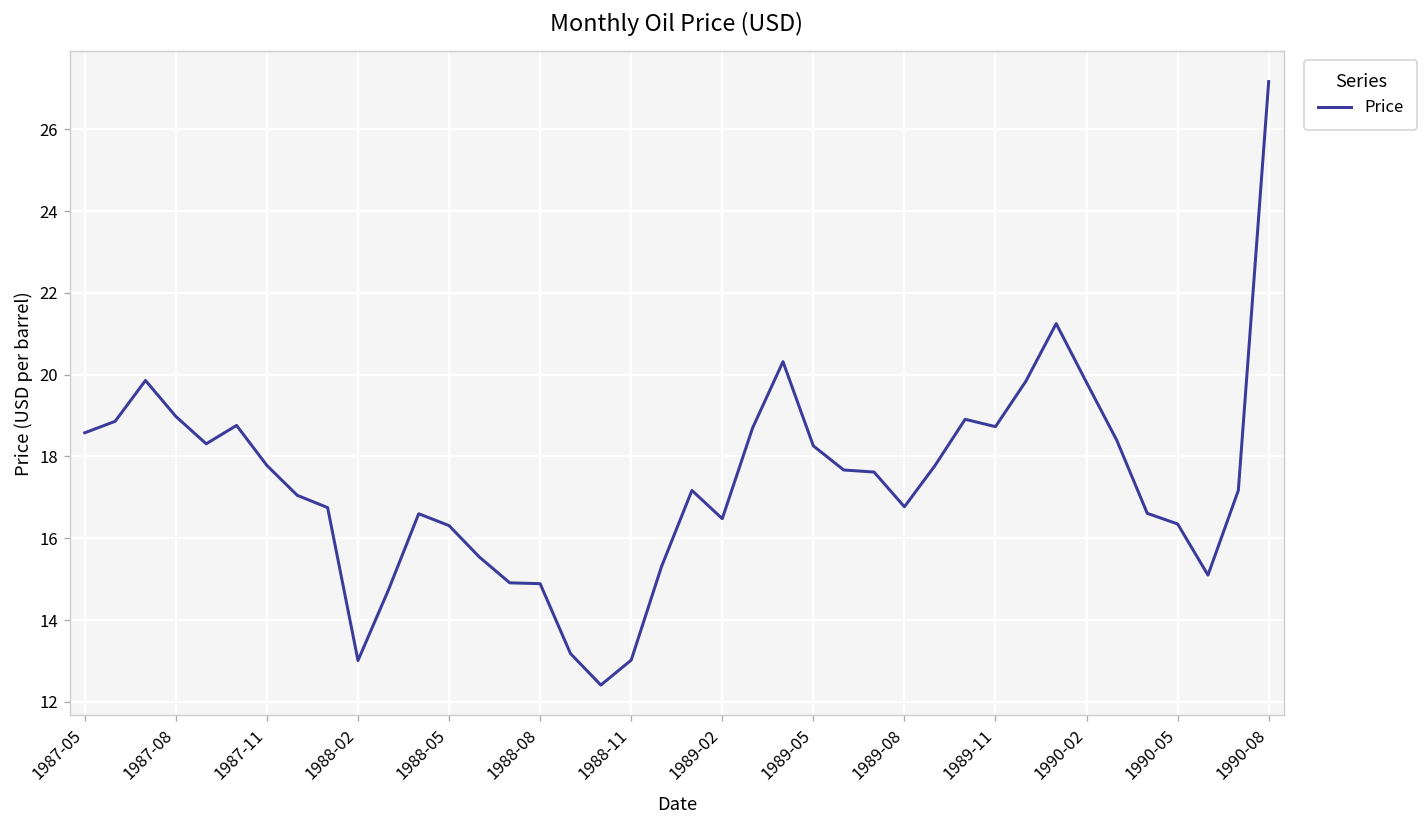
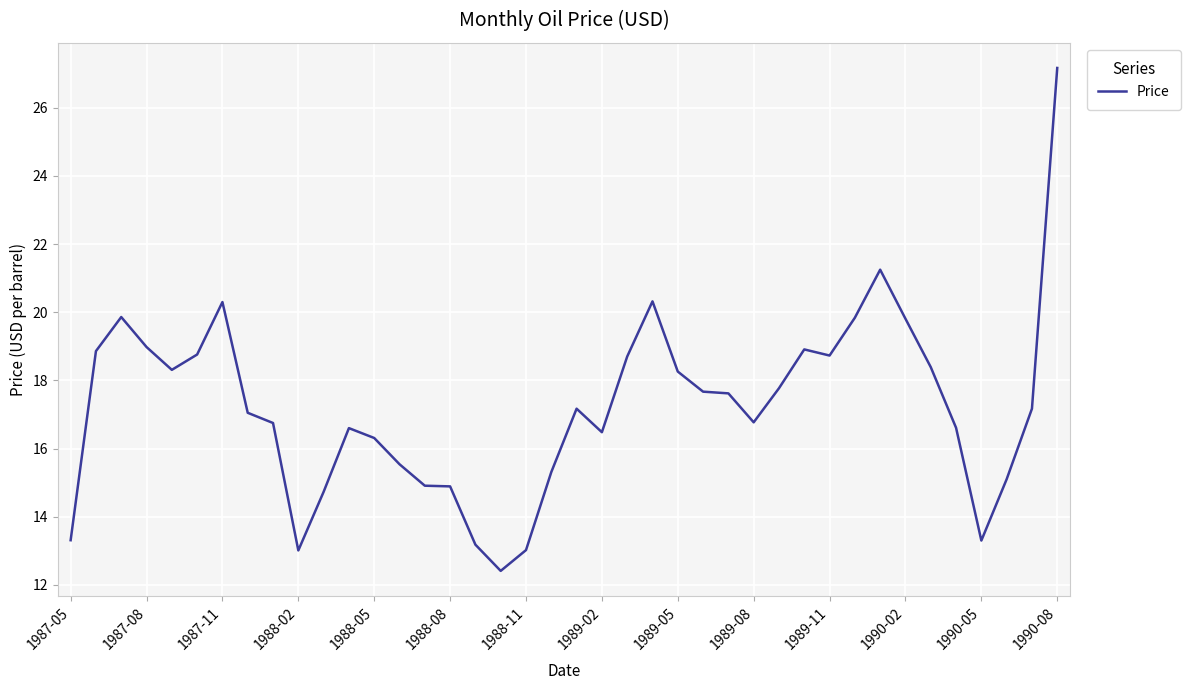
  {
-   "1987-05": 18.6,
+   "1987-05": 13.3,
    "1987-08": 19.0,
-   "1987-11": 17.8,
+   "1987-11": 20.3,
    "1988-02": 13.0,
    "1988-05": 16.3,
    "1988-08": 14.9,
    "1988-11": 13.0,
    "1989-02": 16.5,
    "1989-05": 18.3,
    "1989-08": 16.8,
    "1989-11": 18.7,
    "1990-02": 19.8,
-   "1990-05": 16.4,
+   "1990-05": 13.3,
    "1990-08": 27.2
  }
